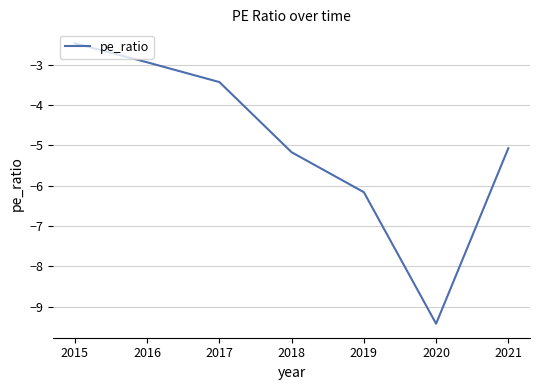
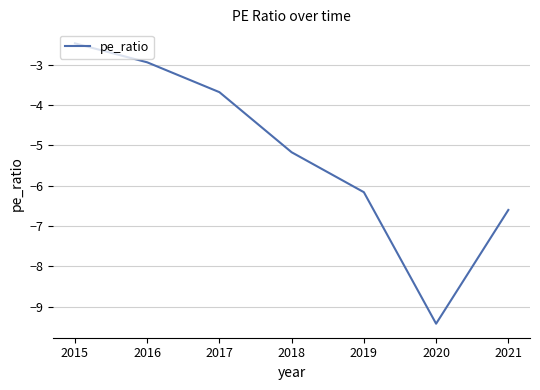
  {
    "2016": -2.9,
-   "2017": -3.4,
+   "2017": -3.7,
    "2018": -5.2,
    "2019": -6.2,
    "2020": -9.4,
-   "2021": -5.1
+   "2021": -6.6
  }
